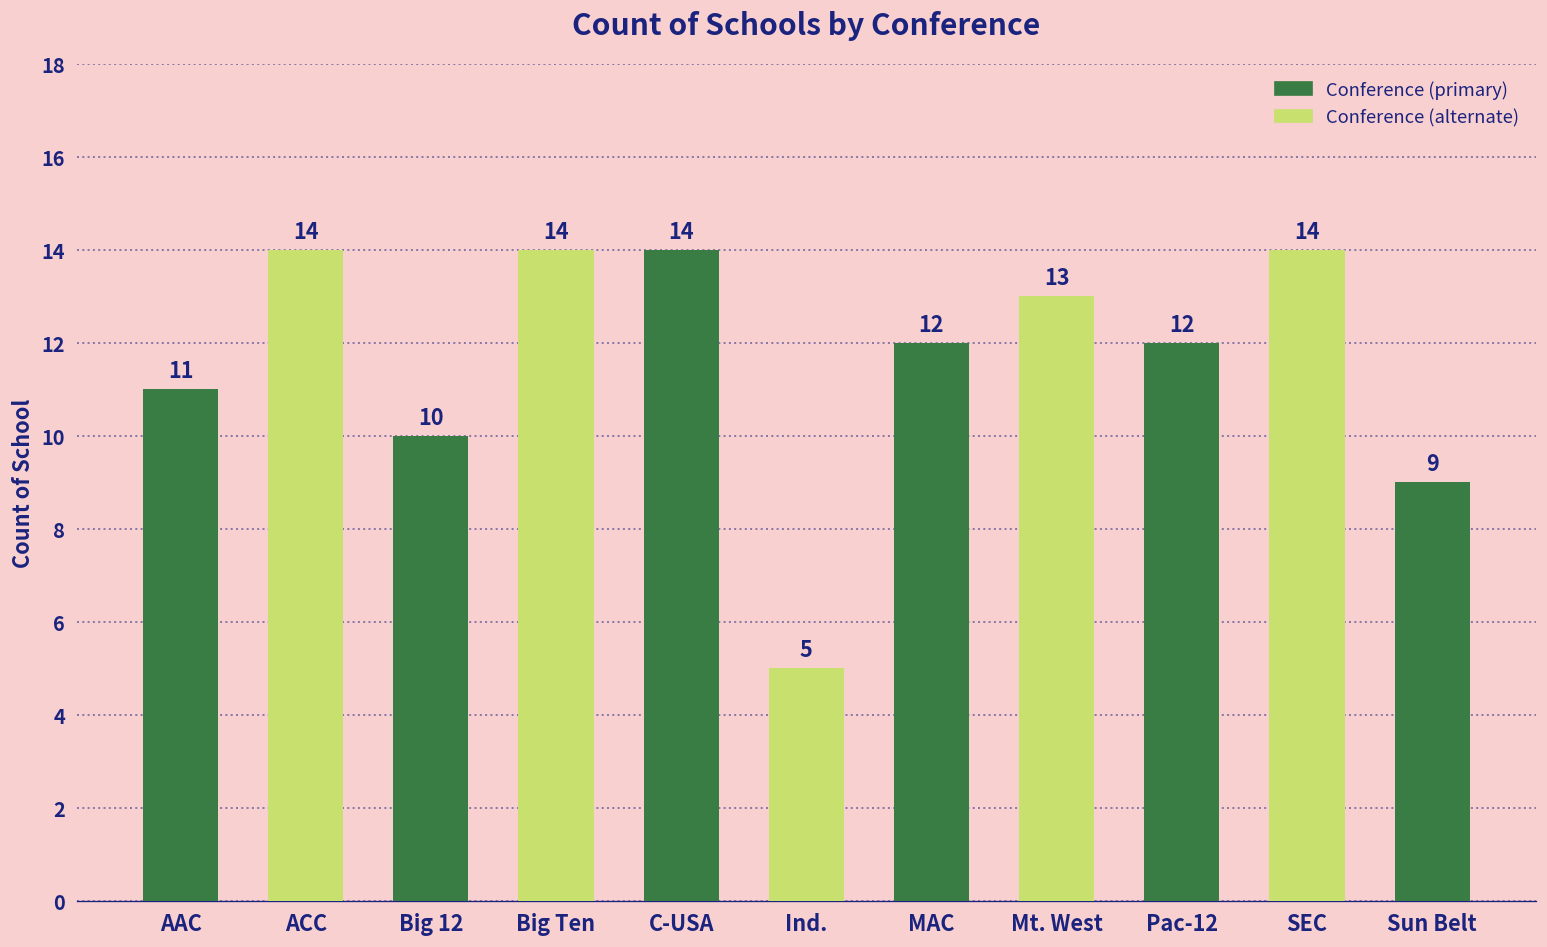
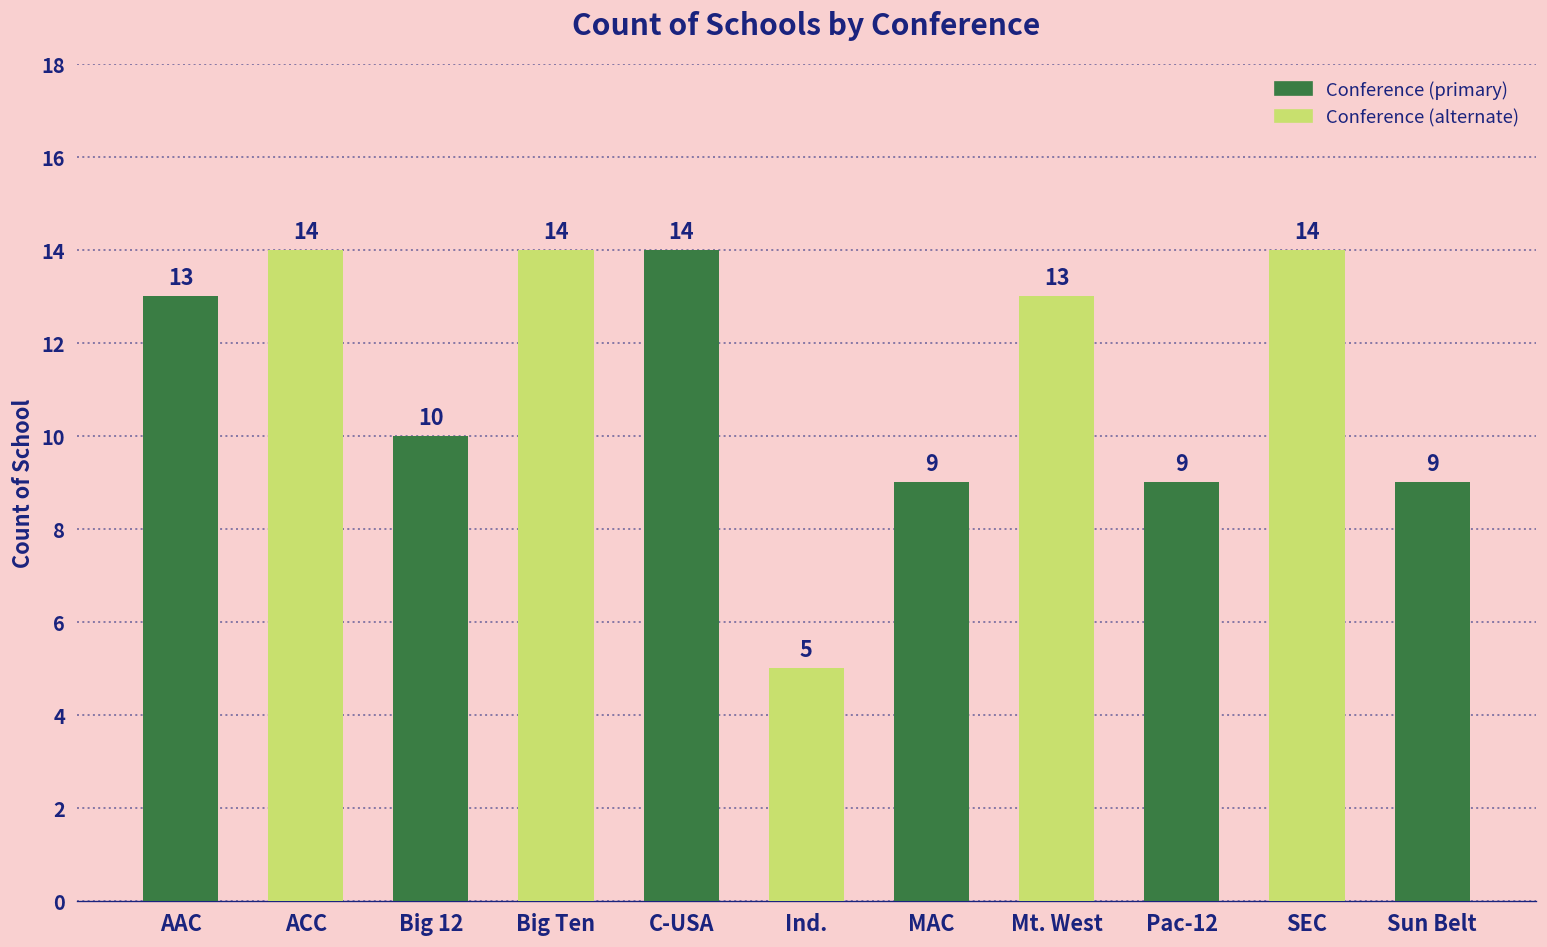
  {
-   "AAC": 11,
+   "AAC": 13,
    "ACC": 14,
    "Big 12": 10,
    "Big Ten": 14,
    "C-USA": 14,
    "Ind.": 5,
-   "MAC": 12,
+   "MAC": 9,
    "Mt. West": 13,
-   "Pac-12": 12,
+   "Pac-12": 9,
    "SEC": 14,
    "Sun Belt": 9
  }
